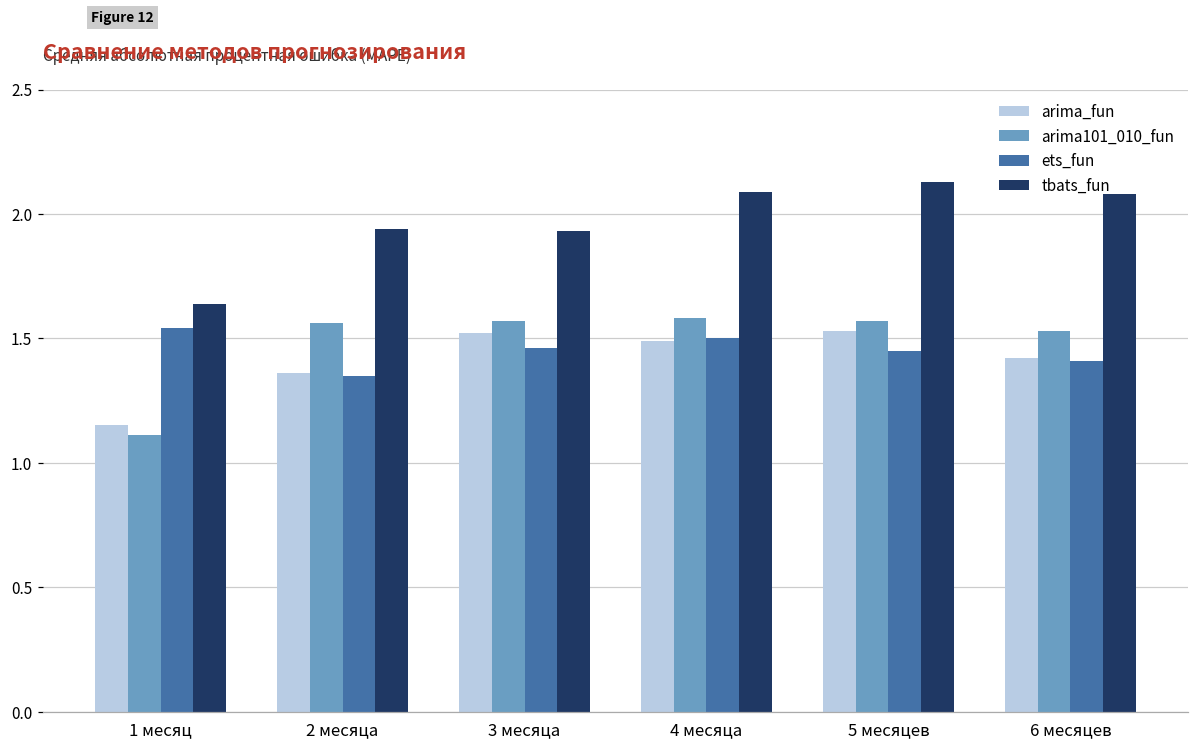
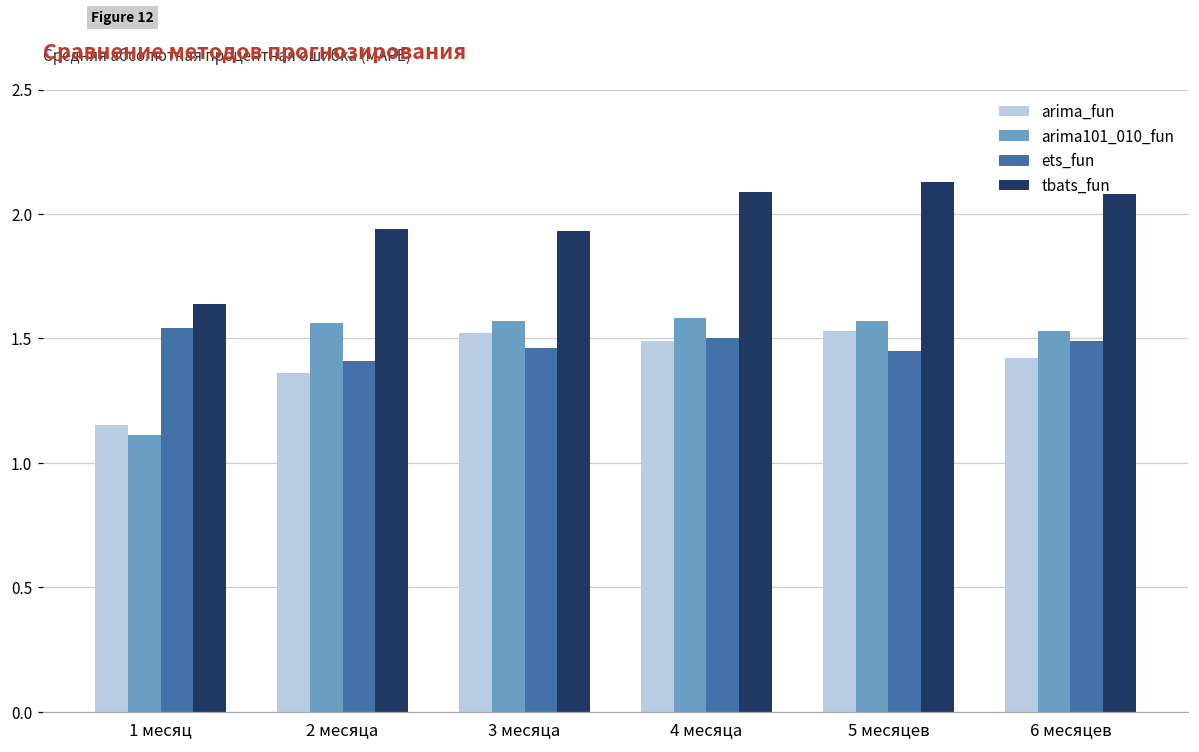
  {
    "arima_fun": {
      "1 месяц": 1.15,
      "2 месяца": 1.36,
      "3 месяца": 1.52,
      "4 месяца": 1.49,
      "5 месяцев": 1.53,
      "6 месяцев": 1.42
    },
    "arima101_010_fun": {
      "1 месяц": 1.11,
      "2 месяца": 1.56,
      "3 месяца": 1.57,
      "4 месяца": 1.58,
      "5 месяцев": 1.57,
      "6 месяцев": 1.53
    },
    "ets_fun": {
      "1 месяц": 1.54,
-     "2 месяца": 1.35,
+     "2 месяца": 1.41,
      "3 месяца": 1.46,
      "4 месяца": 1.50,
      "5 месяцев": 1.45,
-     "6 месяцев": 1.41
+     "6 месяцев": 1.49
    },
    "tbats_fun": {
      "1 месяц": 1.64,
      "2 месяца": 1.94,
      "3 месяца": 1.93,
      "4 месяца": 2.09,
      "5 месяцев": 2.13,
      "6 месяцев": 2.08
    }
  }
